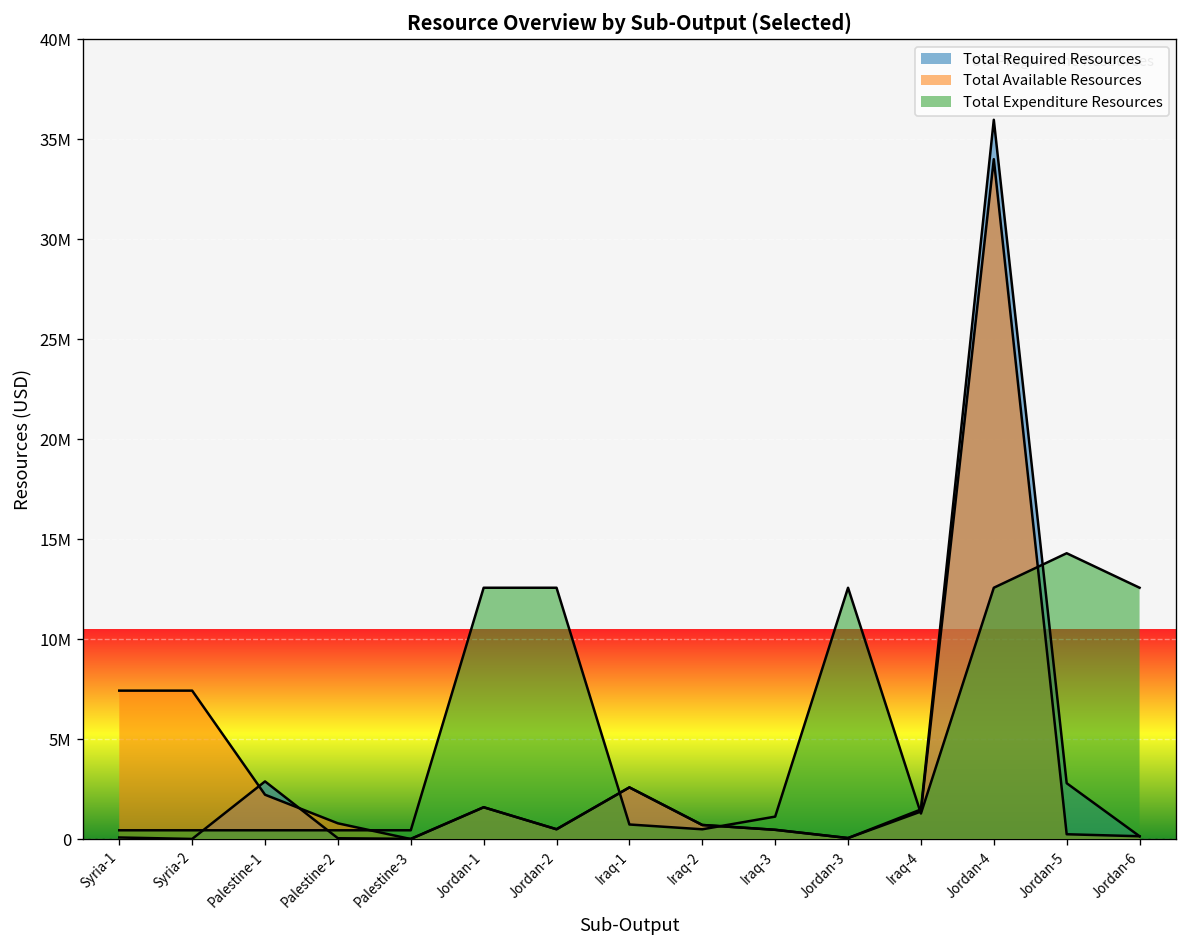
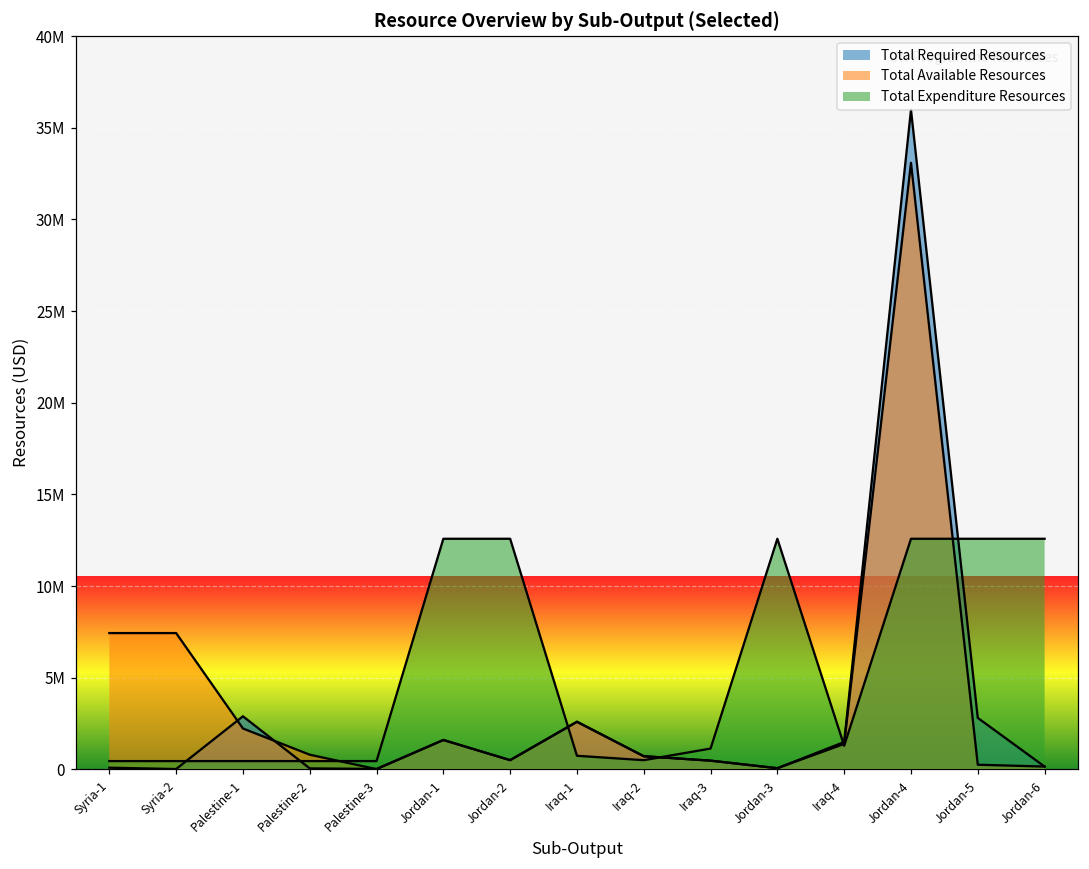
  {
    "Total Required Resources": {
      "Syria-1": 100000,
      "Syria-2": 0,
      "Palestine-1": 2900000,
      "Palestine-2": 100000,
      "Jordan-5": 2800000
    },
    "Total Available Resources": {
      "Syria-1": 7400000,
      "Syria-2": 7400000,
      "Palestine-1": 2200000,
      "Palestine-2": 800000,
-     "Jordan-4": 34000000,
+     "Jordan-4": 33100000,
      "Jordan-5": 300000
    },
    "Total Expenditure Resources": {
      "Syria-1": 400000,
      "Syria-2": 400000,
      "Palestine-1": 400000,
      "Palestine-2": 400000,
      "Palestine-3": 400000,
      "Jordan-1": 12600000,
      "Jordan-2": 12600000,
      "Iraq-1": 700000,
      "Iraq-2": 500000,
      "Iraq-3": 1100000,
      "Jordan-3": 12600000,
      "Jordan-4": 12600000,
-     "Jordan-5": 14300000,
+     "Jordan-5": 12600000,
      "Jordan-6": 12600000
    }
  }
